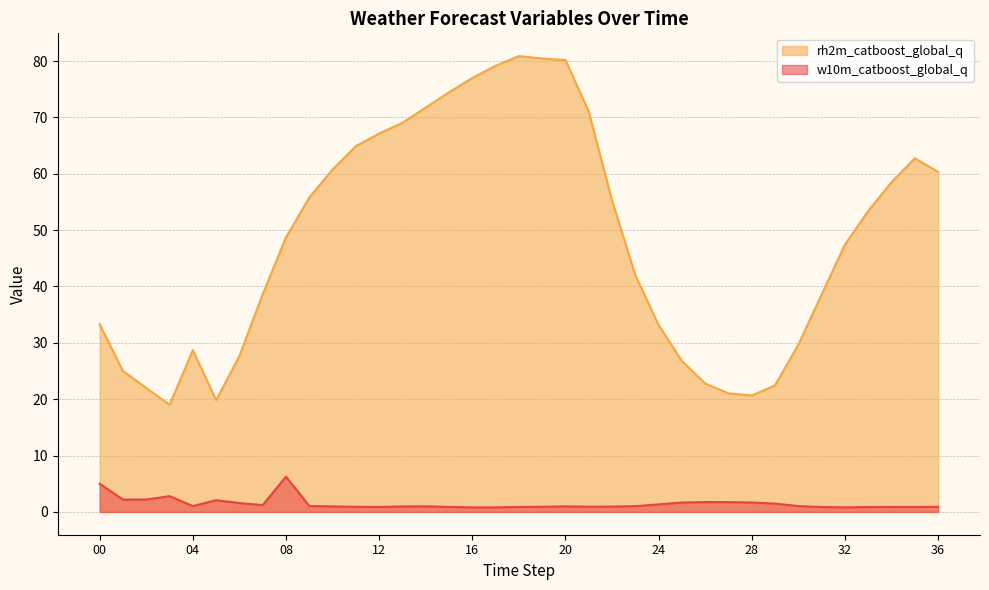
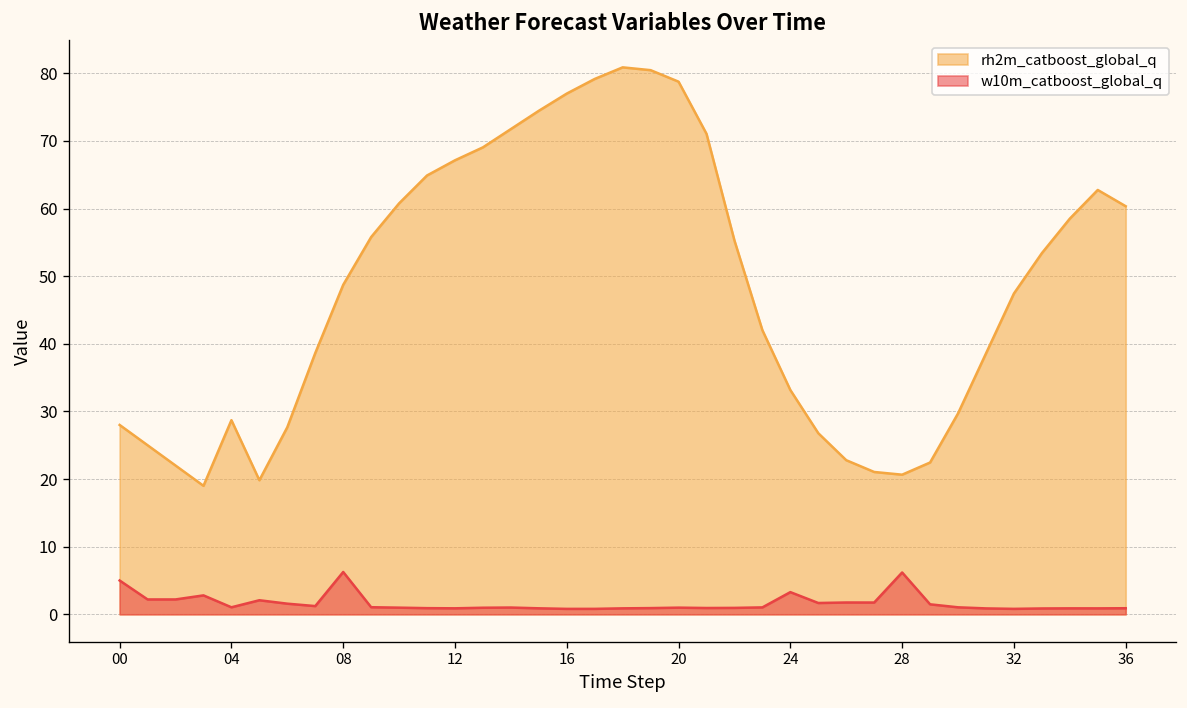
  {
    "rh2m_catboost_global_q": {
-     "00": 33,
+     "00": 28,
      "04": 29,
      "08": 49,
      "12": 67,
      "16": 77,
-     "20": 80,
+     "20": 79,
      "24": 33,
      "28": 21,
      "32": 47,
      "36": 60
    },
    "w10m_catboost_global_q": {
      "00": 5,
      "04": 1,
      "08": 6,
      "12": 1,
      "16": 1,
      "20": 1,
-     "24": 1,
-     "28": 2,
+     "24": 3,
+     "28": 6,
      "32": 1,
      "36": 1
    }
  }
